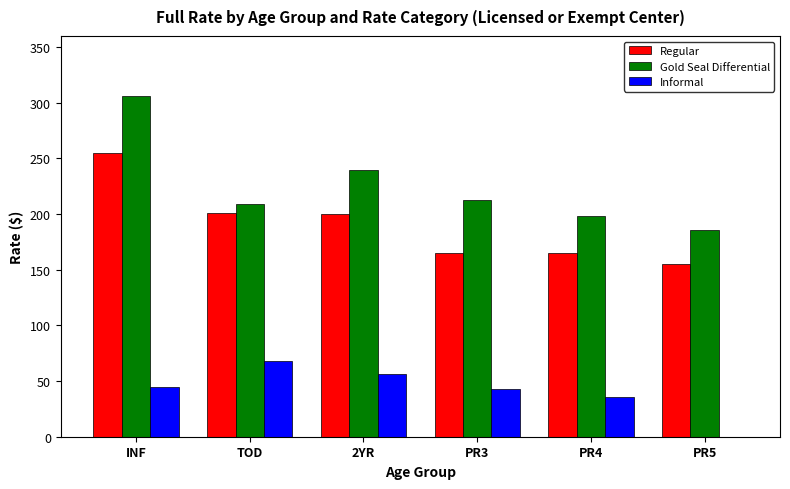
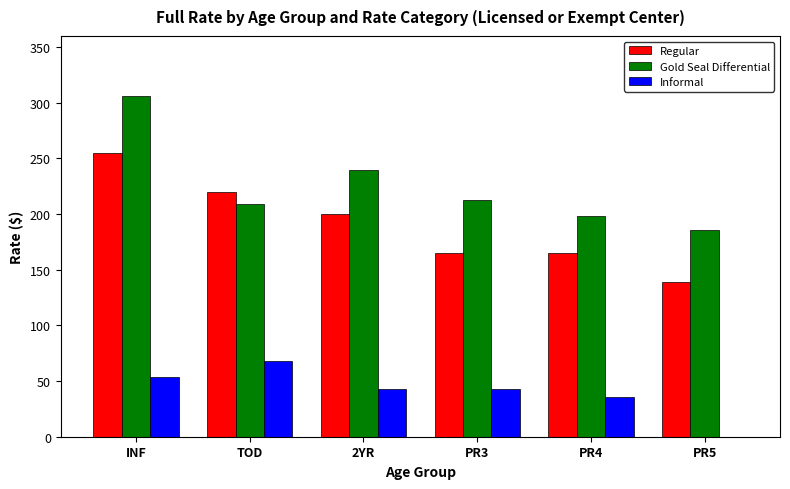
  {
    "Regular": {
      "INF": 255,
-     "TOD": 201,
+     "TOD": 220,
      "2YR": 200,
      "PR3": 165,
      "PR4": 165,
-     "PR5": 155
+     "PR5": 139
    },
    "Gold Seal Differential": {
      "INF": 306,
      "TOD": 209,
      "2YR": 240,
      "PR3": 213,
      "PR4": 198,
      "PR5": 186
    },
    "Informal": {
-     "INF": 45,
+     "INF": 54,
      "TOD": 68,
-     "2YR": 57,
+     "2YR": 43,
      "PR3": 43,
      "PR4": 36,
      "PR5": 0
    }
  }
